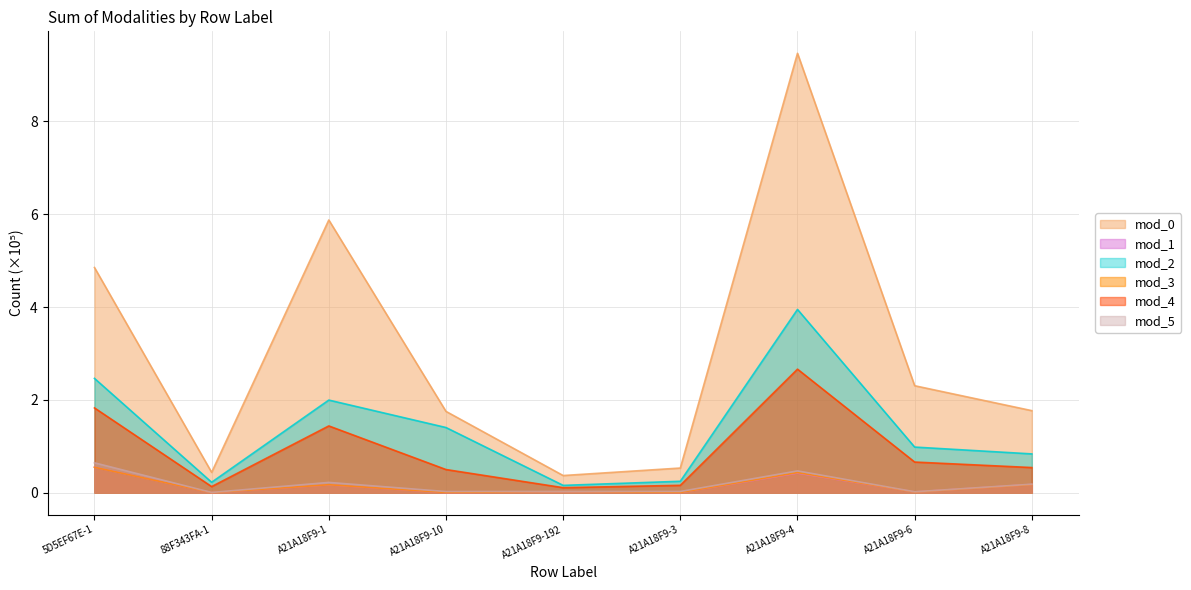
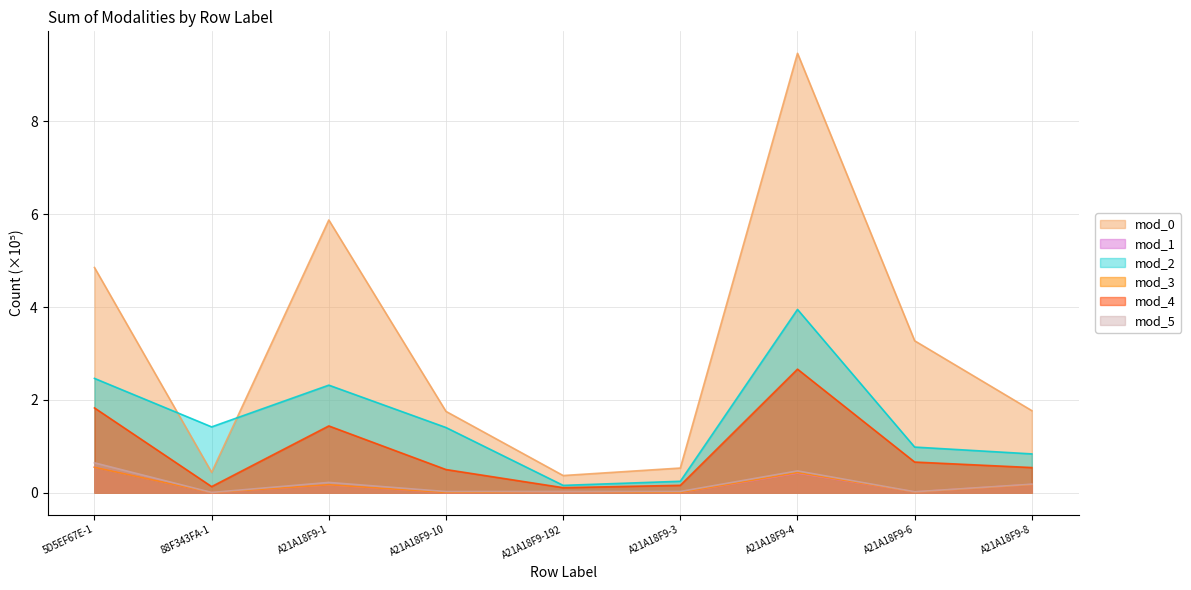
  {
    "mod_0": {
      "5D5EF67E-1": 4.9,
      "88F343FA-1": 0.4,
      "A21A18F9-1": 5.9,
      "A21A18F9-10": 1.8,
      "A21A18F9-192": 0.4,
      "A21A18F9-3": 0.5,
      "A21A18F9-4": 9.5,
-     "A21A18F9-6": 2.3,
+     "A21A18F9-6": 3.3,
      "A21A18F9-8": 1.8
    },
    "mod_2": {
      "5D5EF67E-1": 2.5,
-     "88F343FA-1": 0.2,
-     "A21A18F9-1": 2.0,
+     "88F343FA-1": 1.4,
+     "A21A18F9-1": 2.3,
      "A21A18F9-10": 1.4,
      "A21A18F9-3": 0.2,
      "A21A18F9-4": 3.9,
      "A21A18F9-6": 1.0,
      "A21A18F9-8": 0.8
    }
  }
